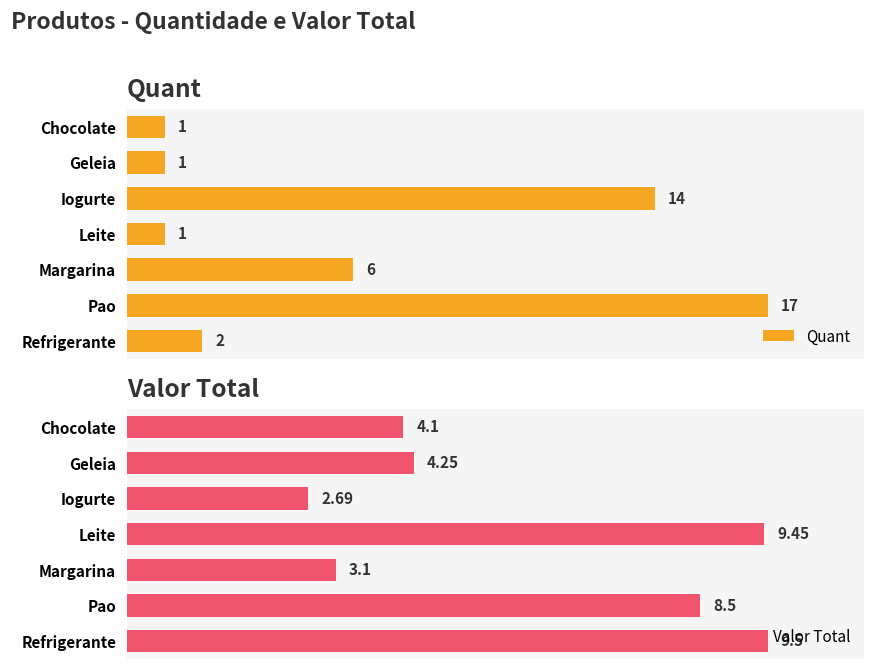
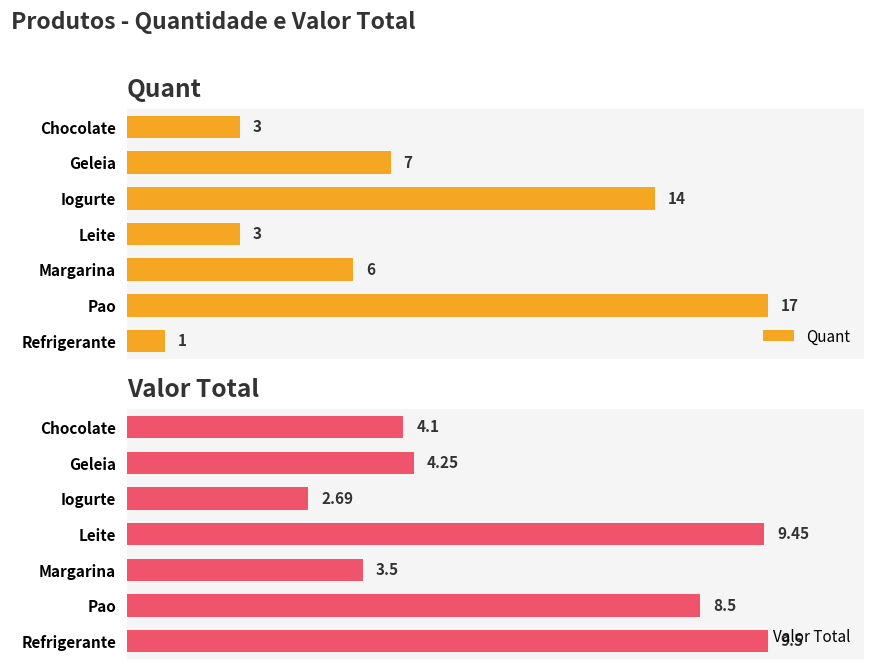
  {
    "Quant": {
-     "Chocolate": 1,
-     "Geleia": 1,
+     "Chocolate": 3,
+     "Geleia": 7,
      "Iogurte": 14,
-     "Leite": 1,
+     "Leite": 3,
      "Margarina": 6,
      "Pao": 17,
-     "Refrigerante": 2
+     "Refrigerante": 1
    },
    "Valor Total": {
      "Chocolate": 4.1,
      "Geleia": 4.25,
      "Iogurte": 2.69,
      "Leite": 9.45,
-     "Margarina": 3.1,
+     "Margarina": 3.5,
      "Pao": 8.5,
      "Refrigerante": 9.5
    }
  }
